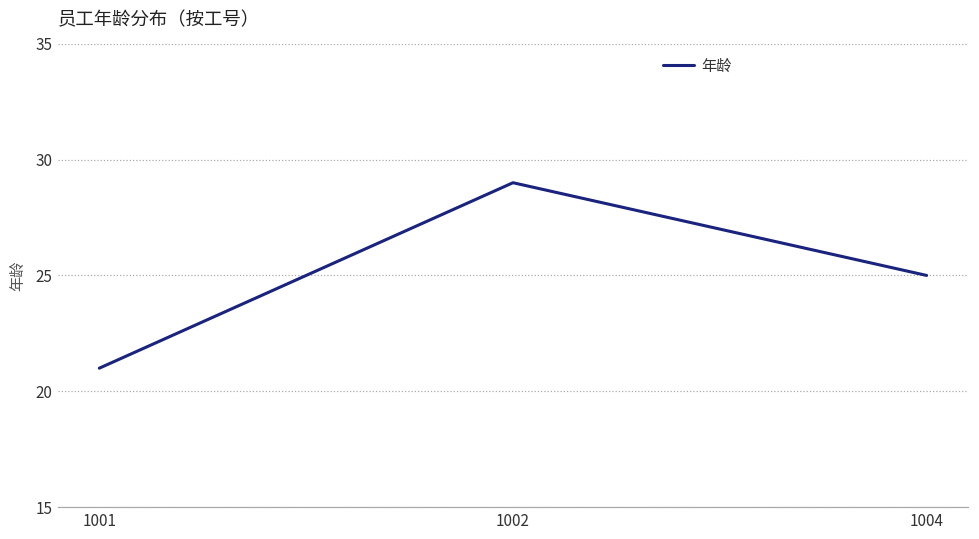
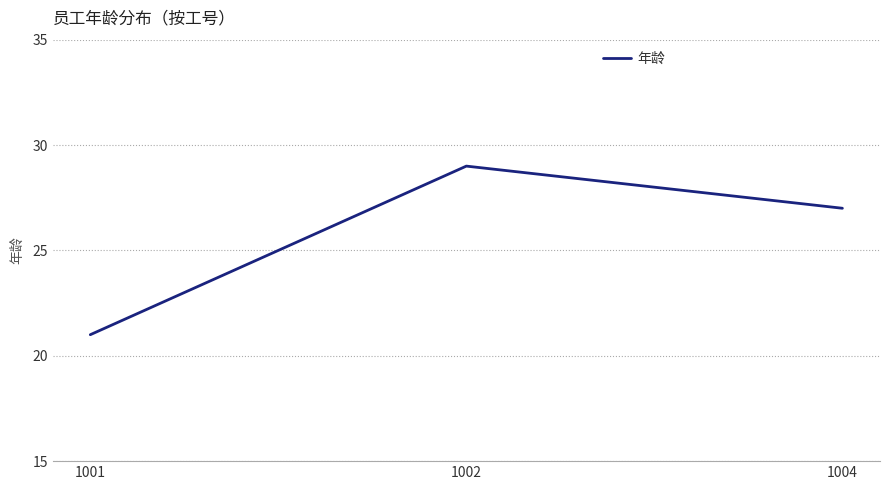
  {
    "1001": 21,
    "1002": 29,
-   "1004": 25
+   "1004": 27
  }
